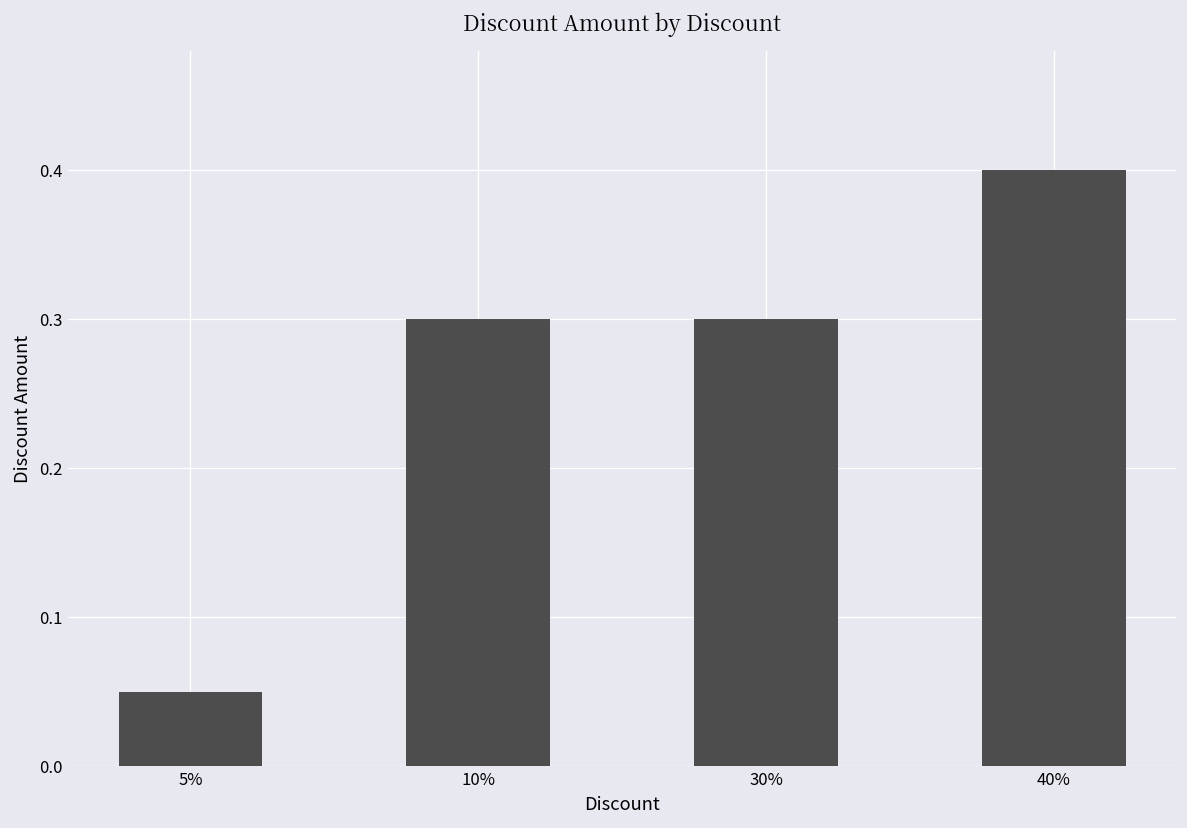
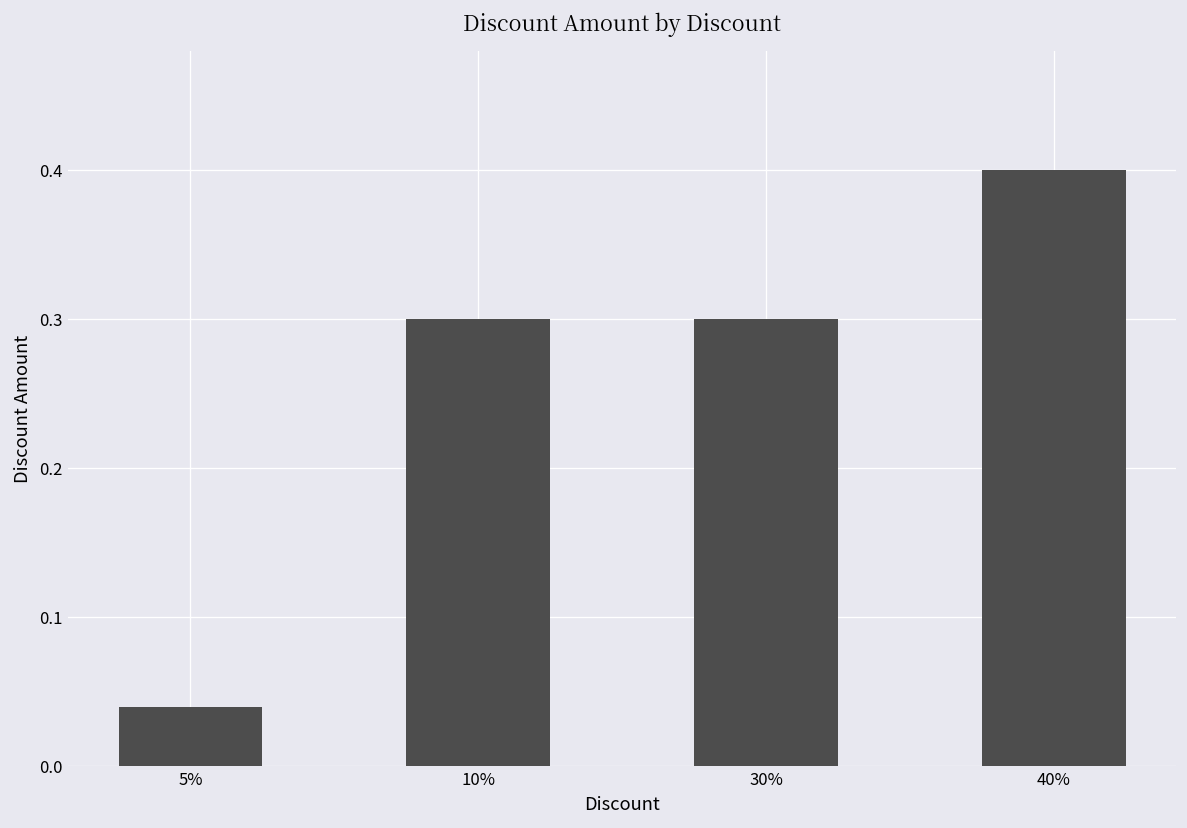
  {
-   "5%": 0.05,
+   "5%": 0.04,
    "10%": 0.30,
    "30%": 0.30,
    "40%": 0.40
  }
